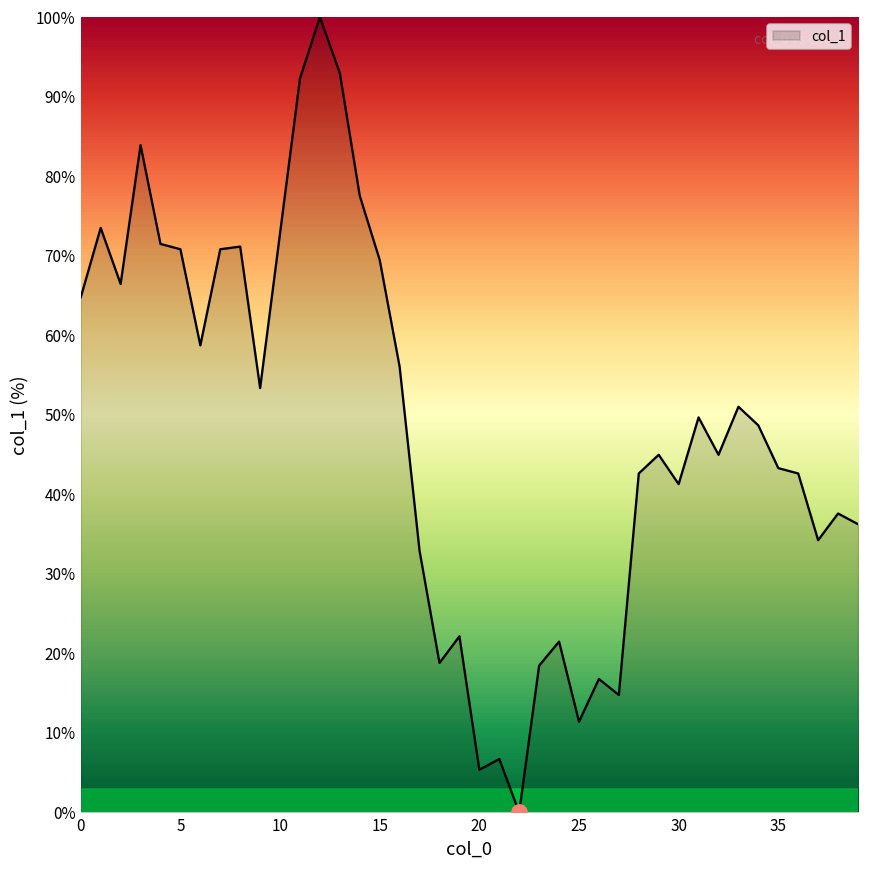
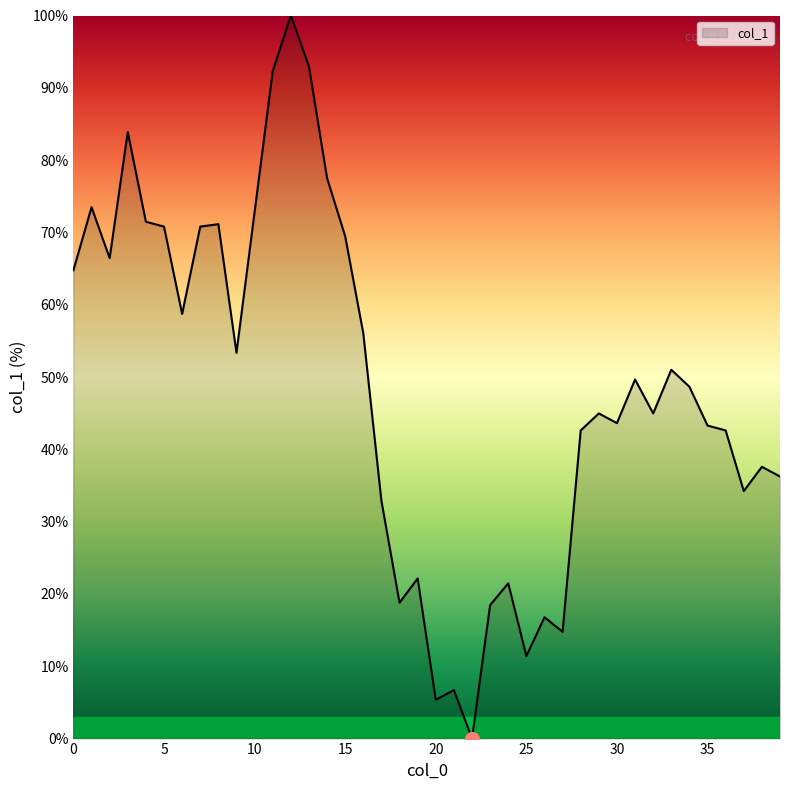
  {
    "col_1": {
      "0": "65%",
      "5": "71%",
      "10": "73%",
      "15": "69%",
      "20": "5%",
      "25": "11%",
-     "30": "41%",
+     "30": "44%",
      "35": "43%"
    }
  }
